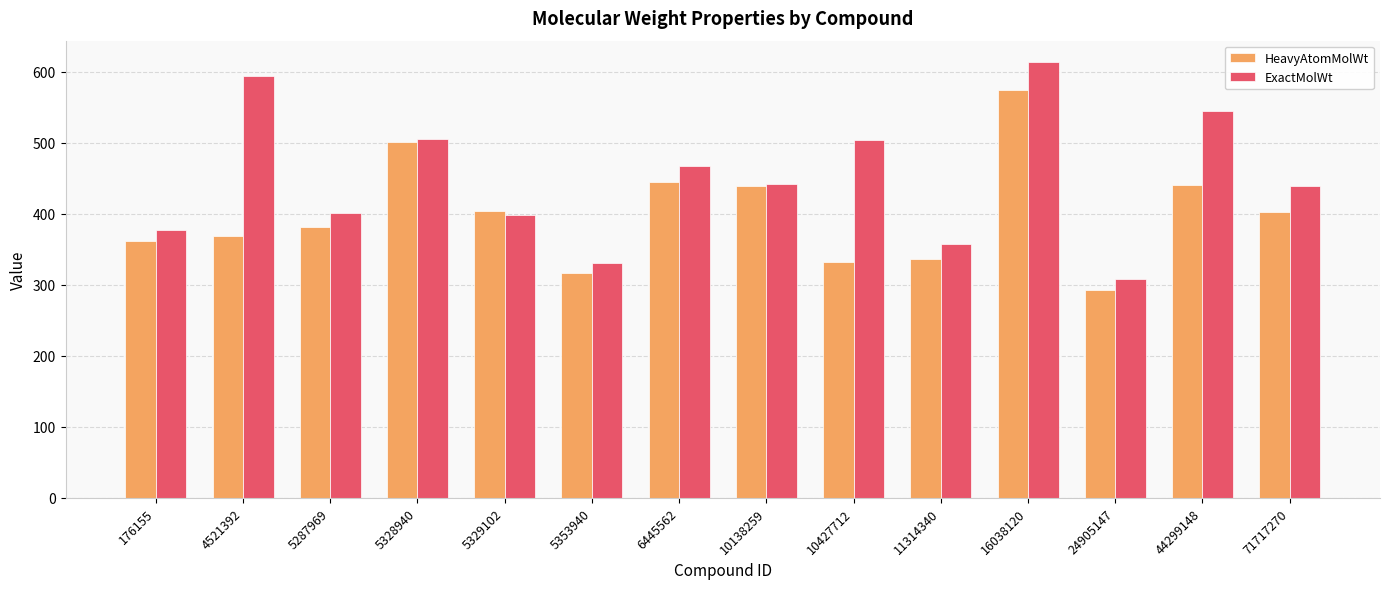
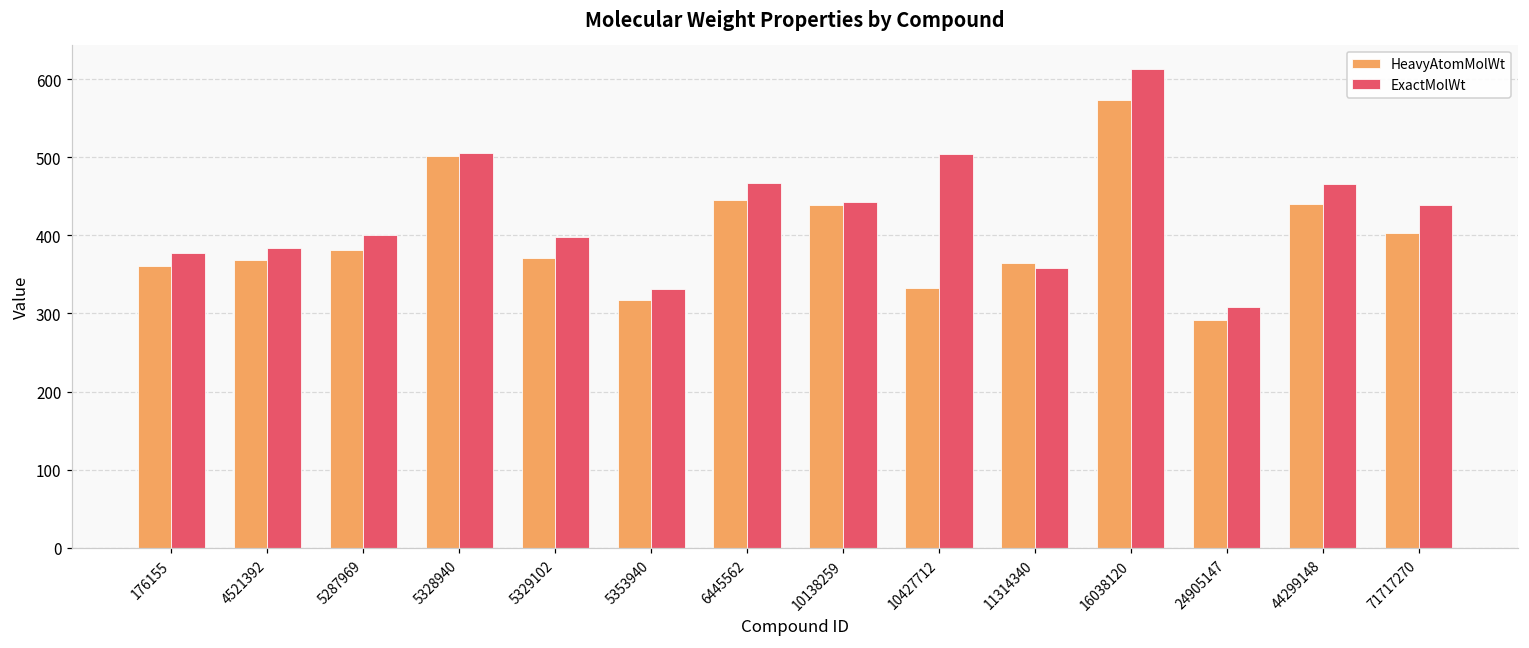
  {
    "HeavyAtomMolWt": {
      "176155": 360,
      "4521392": 370,
      "5287969": 380,
      "5328940": 500,
-     "5329102": 400,
+     "5329102": 370,
      "5353940": 320,
      "6445562": 440,
      "10138259": 440,
      "10427712": 330,
-     "11314340": 340,
+     "11314340": 370,
      "16038120": 570,
      "24905147": 290,
      "44299148": 440,
      "71717270": 400
    },
    "ExactMolWt": {
      "176155": 380,
-     "4521392": 590,
+     "4521392": 380,
      "5287969": 400,
      "5328940": 510,
      "5329102": 400,
      "5353940": 330,
      "6445562": 470,
      "10138259": 440,
      "10427712": 500,
      "11314340": 360,
      "16038120": 610,
      "24905147": 310,
-     "44299148": 550,
+     "44299148": 470,
      "71717270": 440
    }
  }
